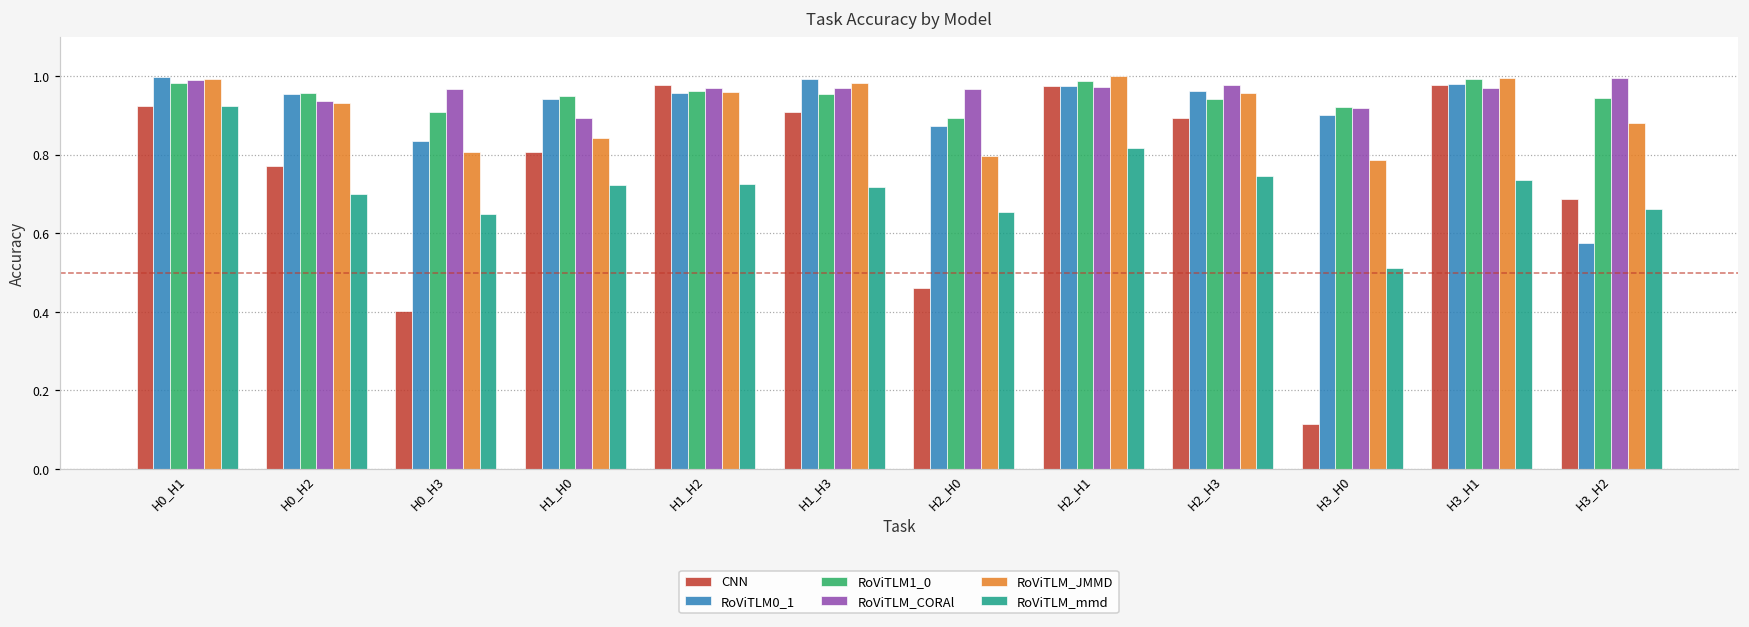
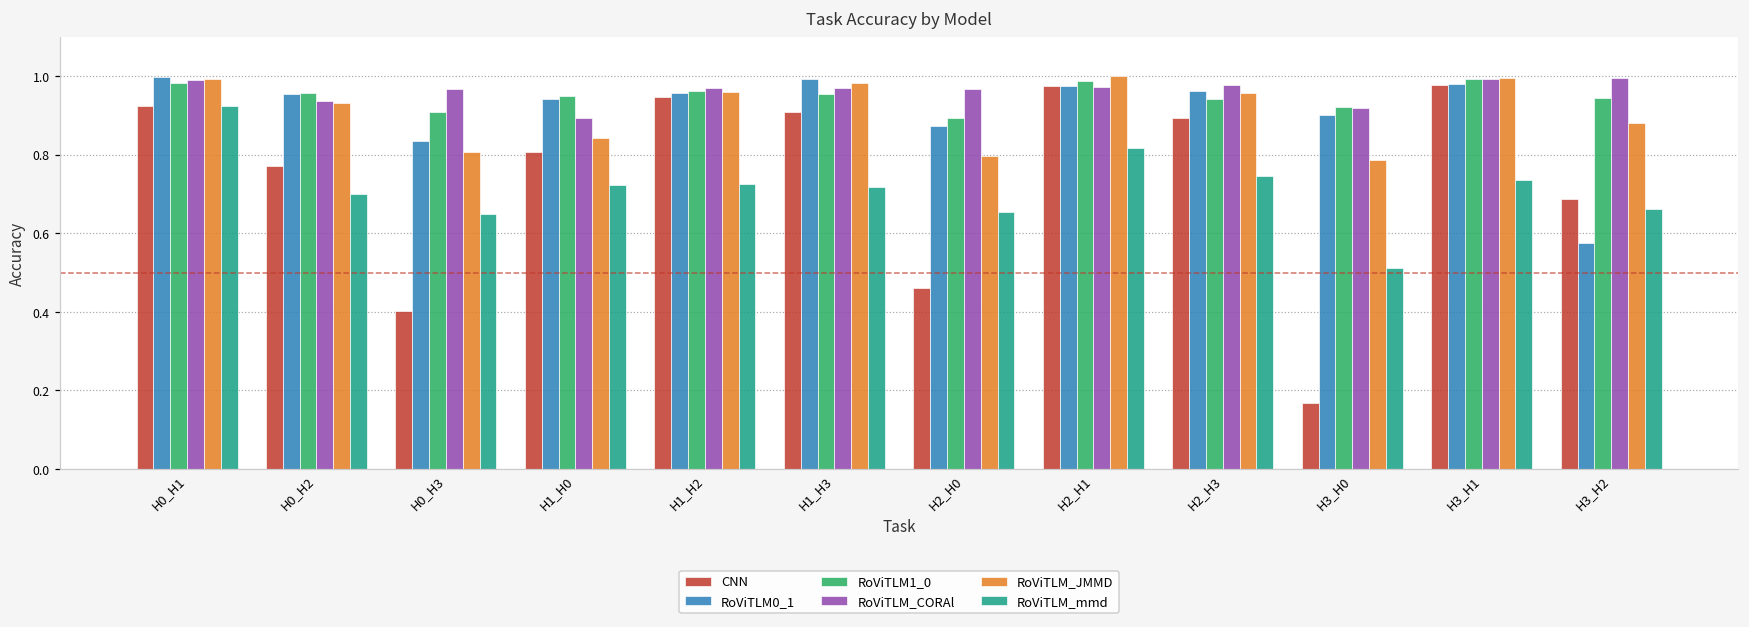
  {
    "CNN": {
      "H0_H1": 0.92,
      "H0_H2": 0.77,
      "H0_H3": 0.40,
      "H1_H0": 0.81,
-     "H1_H2": 0.98,
+     "H1_H2": 0.95,
      "H1_H3": 0.91,
      "H2_H0": 0.46,
      "H2_H1": 0.98,
      "H2_H3": 0.89,
-     "H3_H0": 0.12,
+     "H3_H0": 0.17,
      "H3_H1": 0.98,
      "H3_H2": 0.69
    },
    "RoViTLM0_1": {
      "H0_H1": 1.00,
      "H0_H2": 0.95,
      "H0_H3": 0.83,
      "H1_H0": 0.94,
      "H1_H2": 0.96,
      "H1_H3": 0.99,
      "H2_H0": 0.87,
      "H2_H1": 0.98,
      "H2_H3": 0.96,
      "H3_H0": 0.90,
      "H3_H1": 0.98,
      "H3_H2": 0.58
    },
    "RoViTLM_CORAl": {
      "H0_H1": 0.99,
      "H0_H2": 0.94,
      "H0_H3": 0.97,
      "H1_H0": 0.89,
      "H1_H2": 0.97,
      "H1_H3": 0.97,
      "H2_H0": 0.97,
      "H2_H1": 0.97,
      "H2_H3": 0.98,
      "H3_H0": 0.92,
-     "H3_H1": 0.97,
+     "H3_H1": 0.99,
      "H3_H2": 1.00
    },
    "RoViTLM_JMMD": {
      "H0_H1": 0.99,
      "H0_H2": 0.93,
      "H0_H3": 0.81,
      "H1_H0": 0.84,
      "H1_H2": 0.96,
      "H1_H3": 0.98,
      "H2_H0": 0.80,
      "H2_H1": 1.00,
      "H2_H3": 0.96,
      "H3_H0": 0.79,
      "H3_H1": 1.00,
      "H3_H2": 0.88
    }
  }
